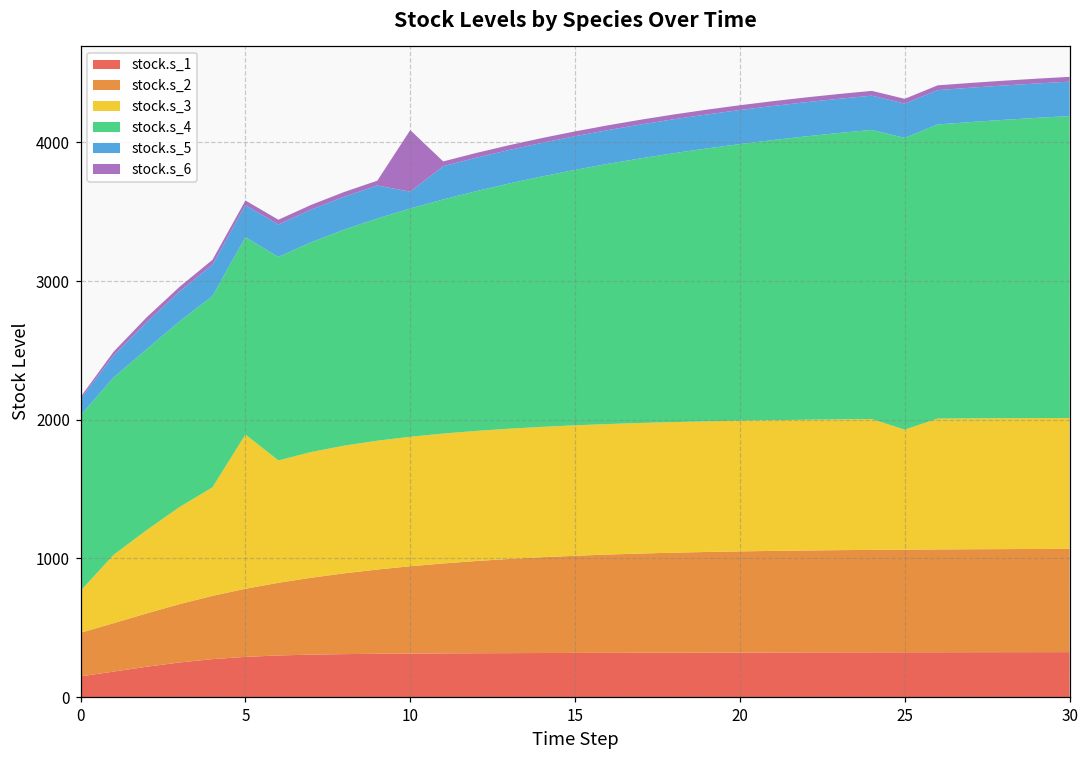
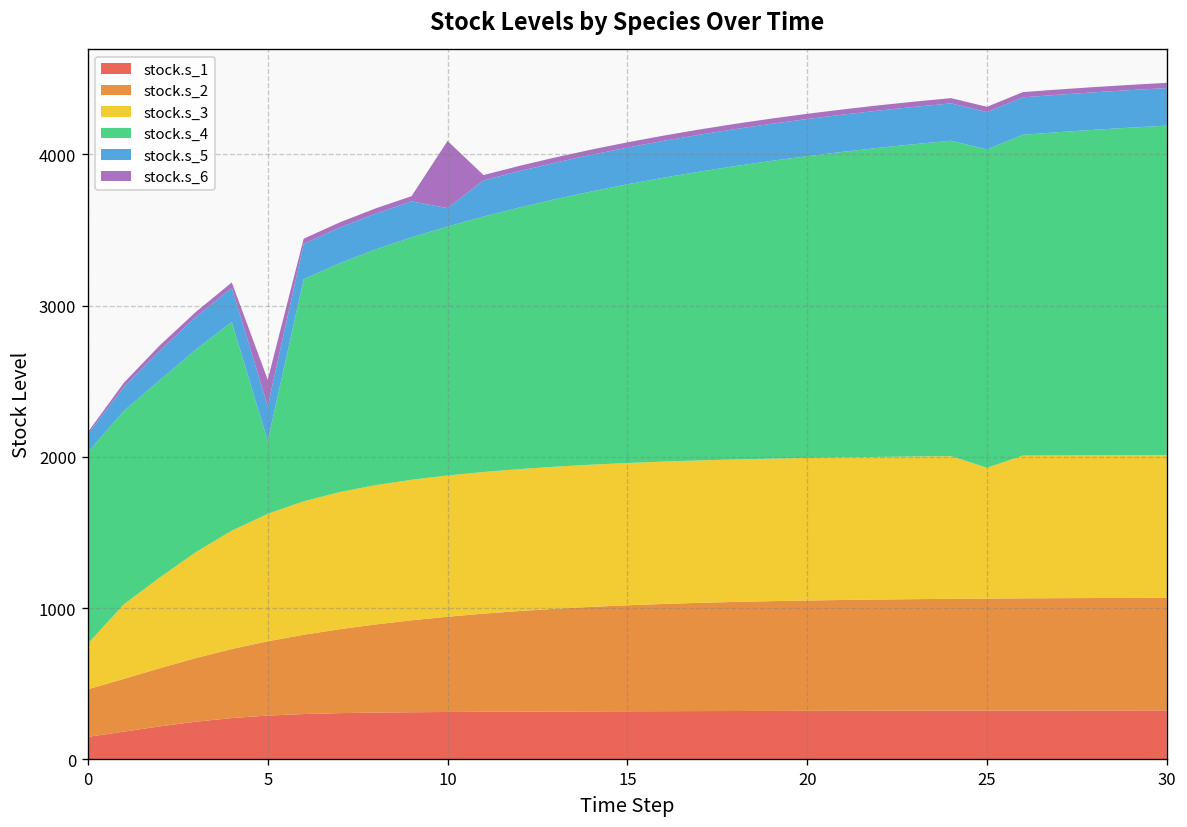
  {
    "stock.s_3": {
      "0": 300,
-     "5": 1110,
+     "5": 840,
      "10": 930,
      "15": 940,
      "20": 940,
      "25": 860,
      "30": 940
    },
    "stock.s_4": {
      "0": 1260,
-     "5": 1420,
+     "5": 480,
      "10": 1650,
      "15": 1840,
      "20": 1990,
      "25": 2100,
      "30": 2180
    },
    "stock.s_5": {
      "5": 230,
      "10": 120,
      "15": 240,
      "20": 250,
      "25": 250,
      "30": 250
    },
    "stock.s_6": {
-     "5": 30,
+     "5": 170,
      "10": 440,
      "15": 30,
      "20": 30,
      "25": 30,
      "30": 30
    }
  }
